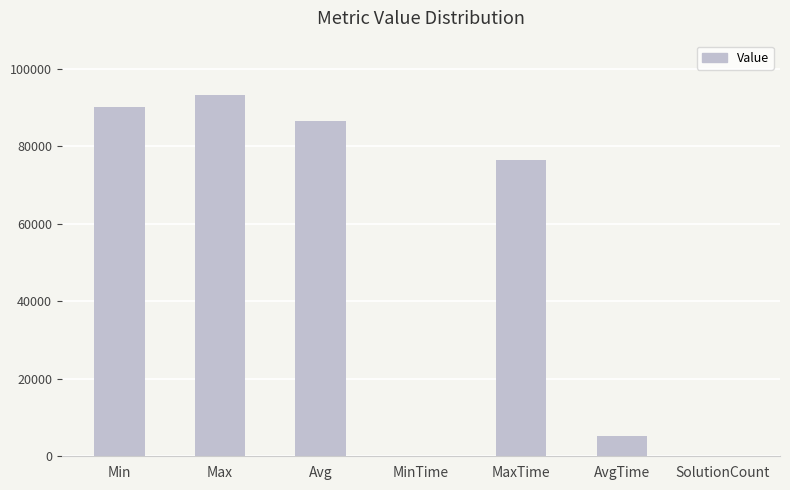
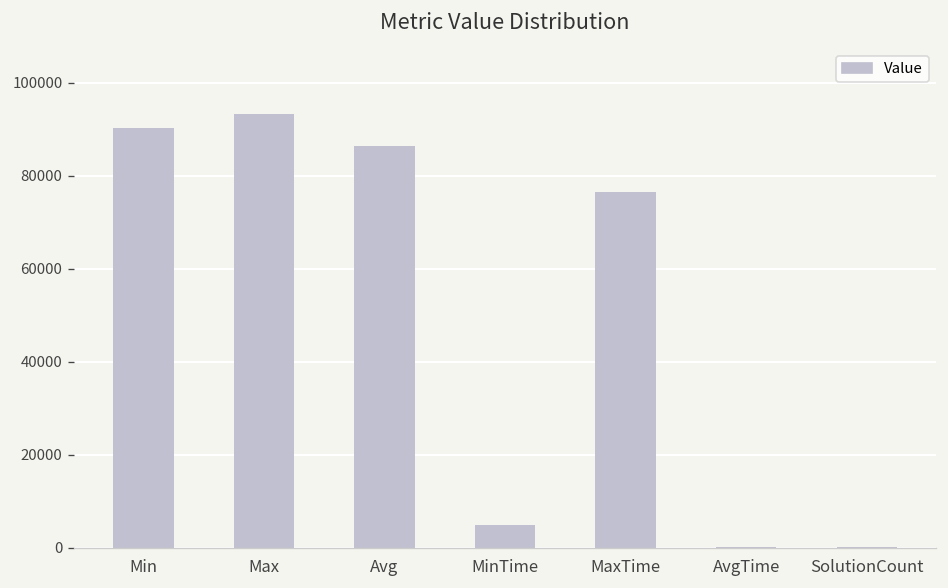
  {
    "Min": 90000,
    "Max": 93000,
    "Avg": 86000,
-   "MinTime": 0,
+   "MinTime": 5000,
    "MaxTime": 77000,
-   "AvgTime": 5000
+   "AvgTime": 0
  }
